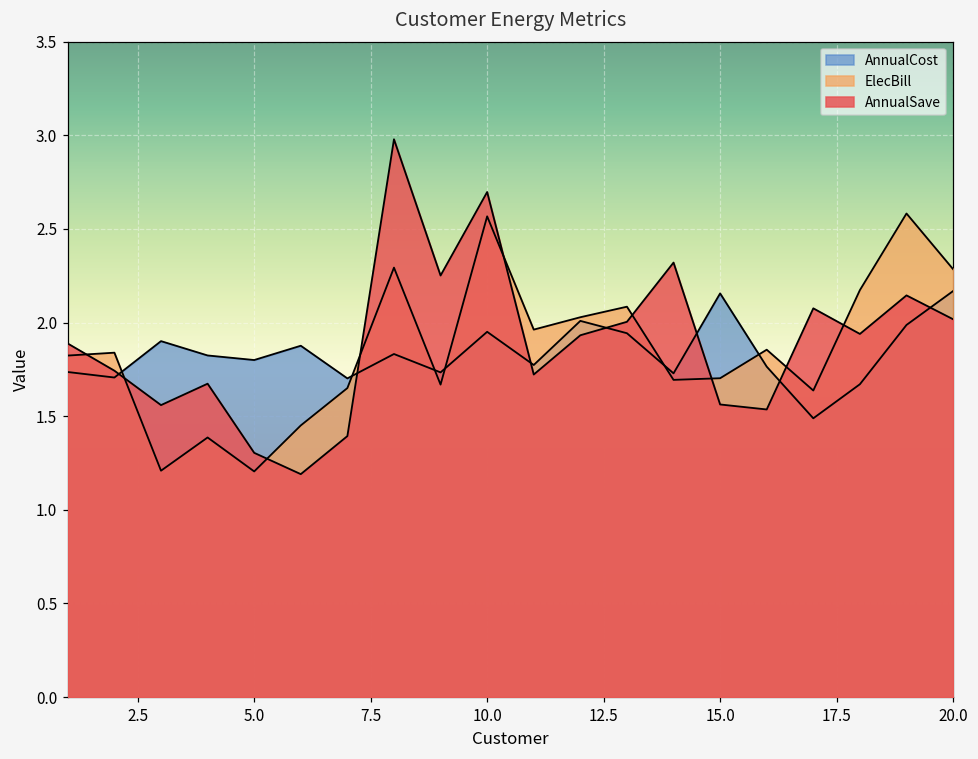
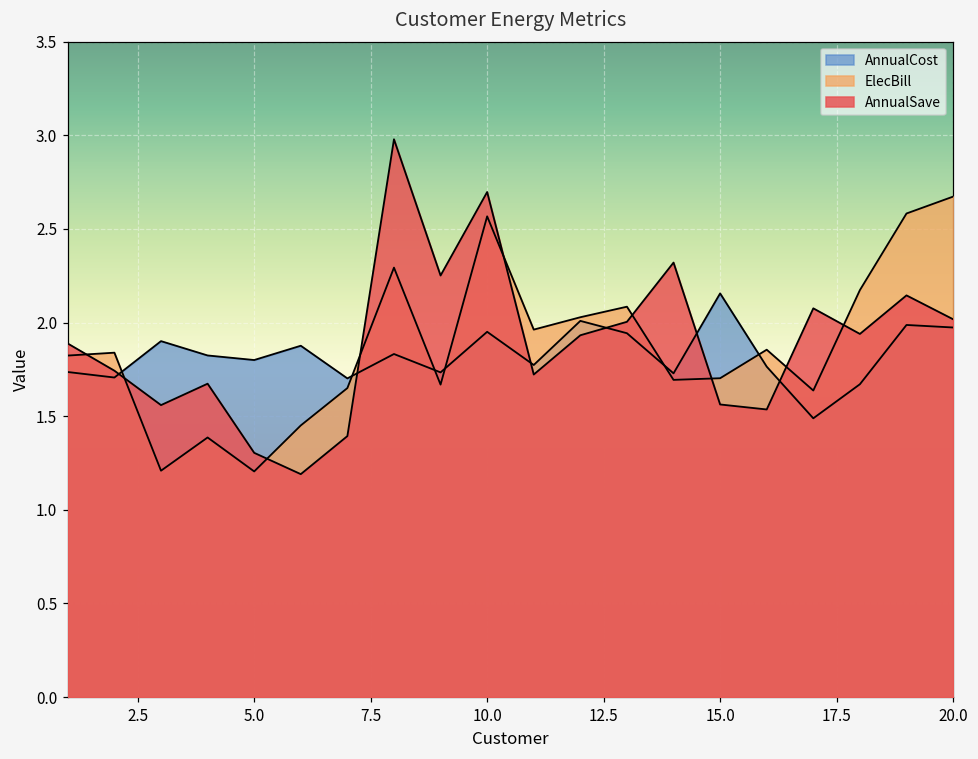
  {
    "AnnualCost": {
      "5.0": 1.80,
      "10.0": 1.95,
      "15.0": 2.16,
-     "20.0": 2.17
+     "20.0": 1.97
    },
    "ElecBill": {
      "5.0": 1.21,
      "10.0": 2.57,
      "15.0": 1.70,
-     "20.0": 2.29
+     "20.0": 2.67
    },
    "AnnualSave": {
      "5.0": 1.30,
      "10.0": 2.70,
      "15.0": 1.56,
      "20.0": 2.02
    }
  }
